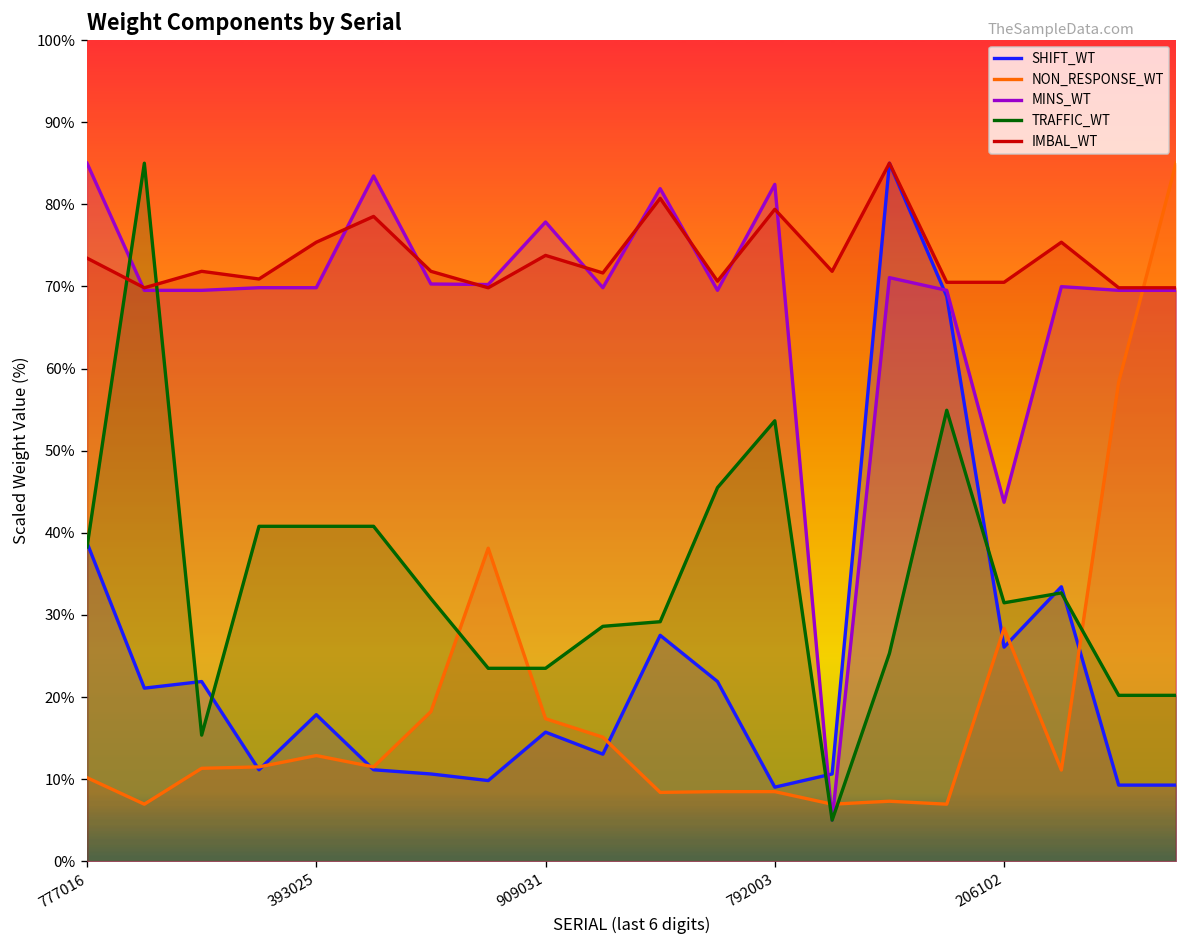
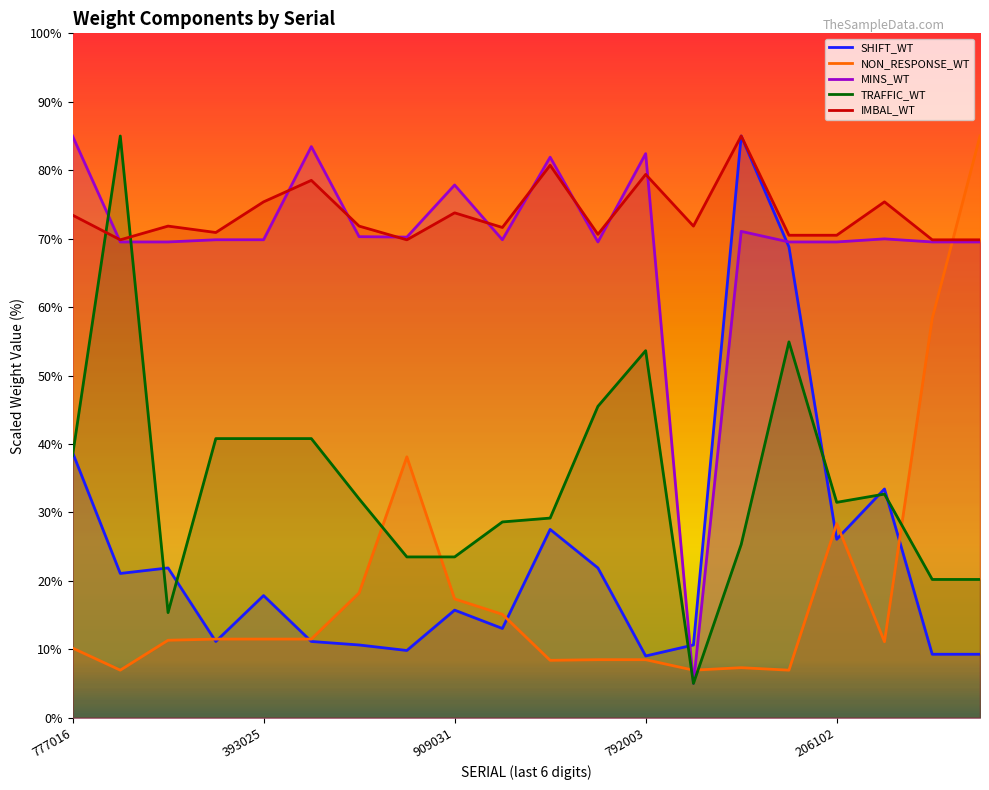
  {
    "SHIFT_WT": {
      "777016": "39%",
      "393025": "18%",
      "909031": "16%",
      "792003": "9%",
      "206102": "26%"
    },
    "NON_RESPONSE_WT": {
      "777016": "10%",
-     "393025": "13%",
+     "393025": "11%",
      "909031": "17%",
      "792003": "8%",
      "206102": "28%"
    },
    "MINS_WT": {
      "777016": "85%",
      "393025": "70%",
      "909031": "78%",
      "792003": "82%",
-     "206102": "44%"
+     "206102": "70%"
    },
    "TRAFFIC_WT": {
      "777016": "38%",
      "393025": "41%",
      "909031": "23%",
      "792003": "54%",
      "206102": "31%"
    },
    "IMBAL_WT": {
      "777016": "73%",
      "393025": "75%",
      "909031": "74%",
      "792003": "79%",
      "206102": "70%"
    }
  }
